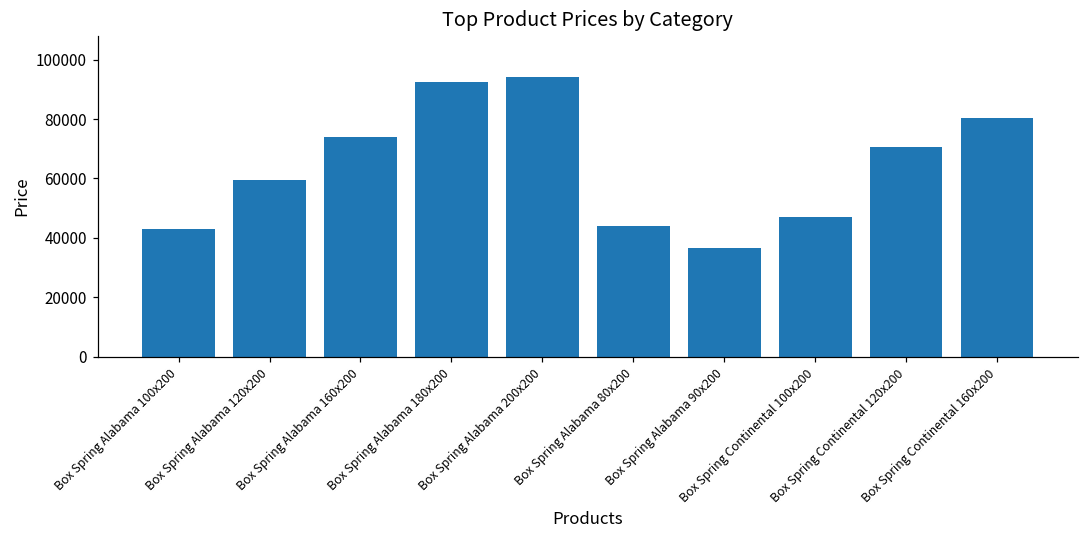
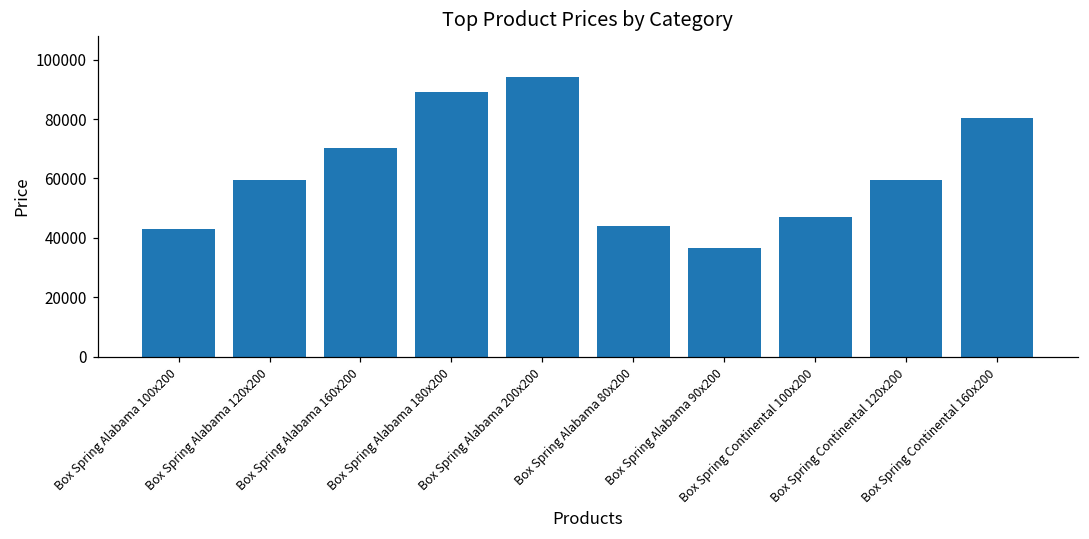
  {
    "Box Spring Alabama 100x200": 43000,
    "Box Spring Alabama 120x200": 59000,
-   "Box Spring Alabama 160x200": 74000,
-   "Box Spring Alabama 180x200": 92000,
+   "Box Spring Alabama 160x200": 70000,
+   "Box Spring Alabama 180x200": 89000,
    "Box Spring Alabama 200x200": 94000,
    "Box Spring Alabama 80x200": 44000,
    "Box Spring Alabama 90x200": 36000,
    "Box Spring Continental 100x200": 47000,
-   "Box Spring Continental 120x200": 70000,
+   "Box Spring Continental 120x200": 59000,
    "Box Spring Continental 160x200": 80000
  }
